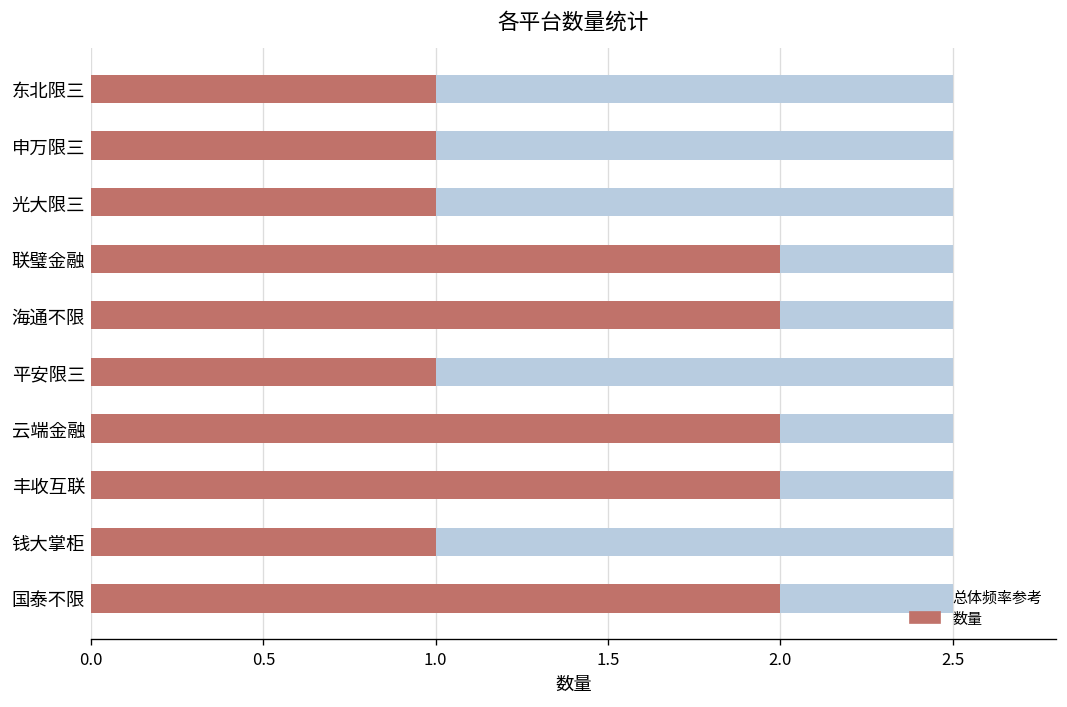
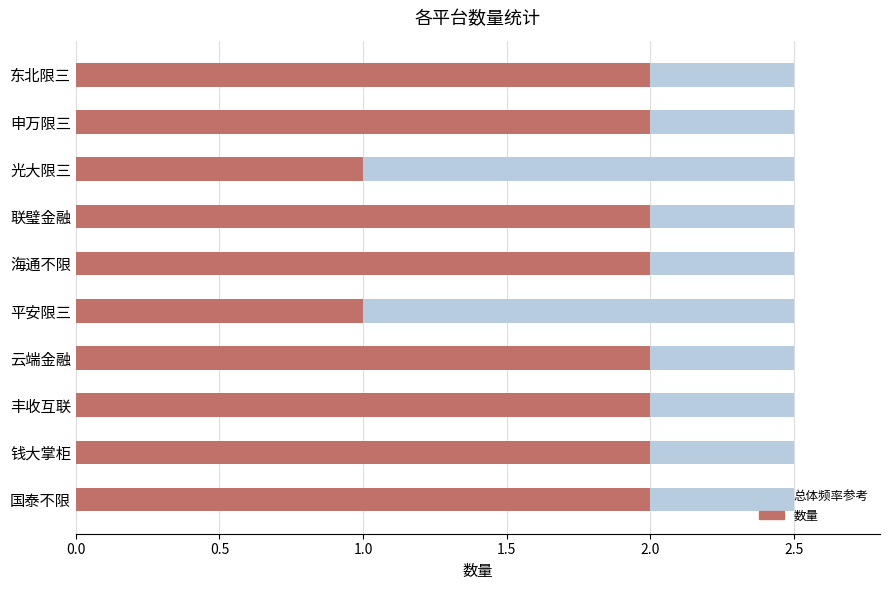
  {
    "总体频率参考": {
      "东北限三": 2.50,
      "申万限三": 2.50,
      "光大限三": 2.50,
      "联璧金融": 2.50,
      "海通不限": 2.50,
      "平安限三": 2.50,
      "云端金融": 2.50,
      "丰收互联": 2.50,
      "钱大掌柜": 2.50,
      "国泰不限": 2.50
    },
    "数量": {
-     "东北限三": 1,
-     "申万限三": 1,
-     "钱大掌柜": 1
+     "东北限三": 2,
+     "申万限三": 2,
+     "钱大掌柜": 2
    }
  }
